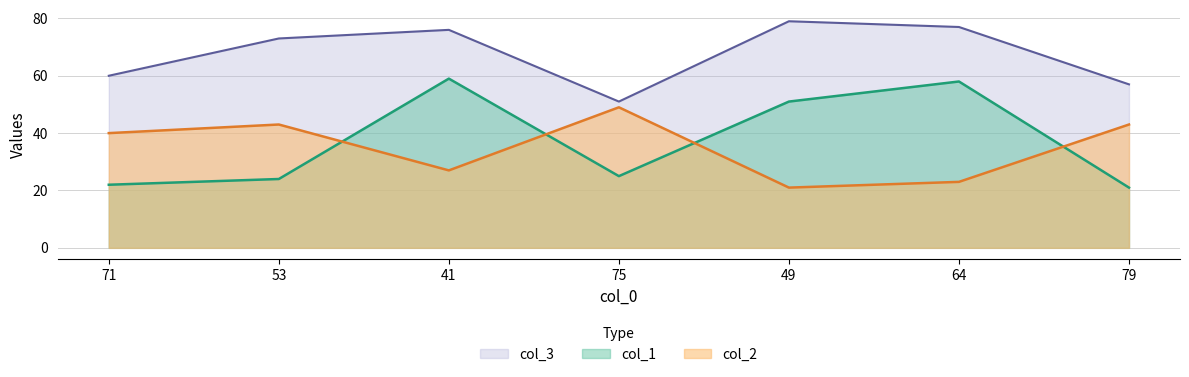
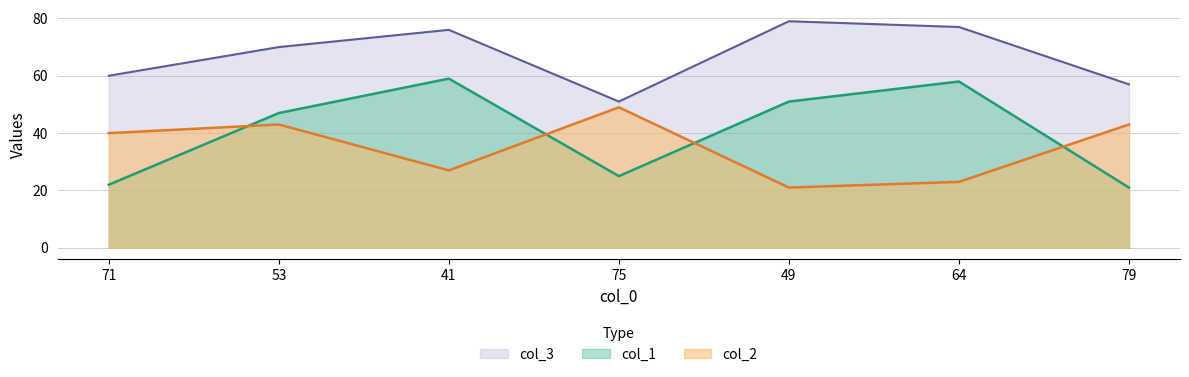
  {
    "col_3": {
      "71": 60,
-     "53": 73,
+     "53": 70,
      "41": 76,
      "75": 51,
      "49": 79,
      "64": 77,
      "79": 57
    },
    "col_1": {
      "71": 22,
-     "53": 24,
+     "53": 47,
      "41": 59,
      "75": 25,
      "49": 51,
      "64": 58,
      "79": 21
    },
    "col_2": {
      "71": 40,
      "53": 43,
      "41": 27,
      "75": 49,
      "49": 21,
      "64": 23,
      "79": 43
    }
  }
